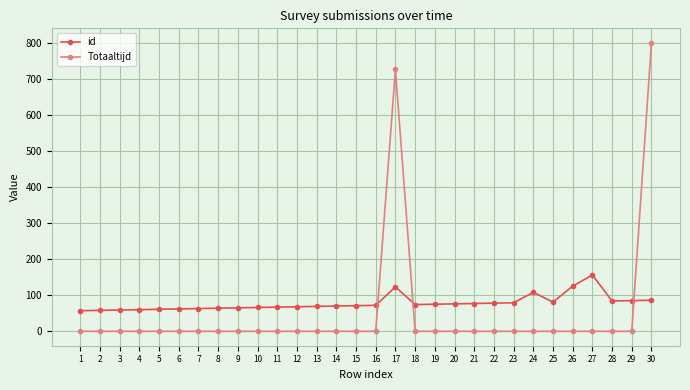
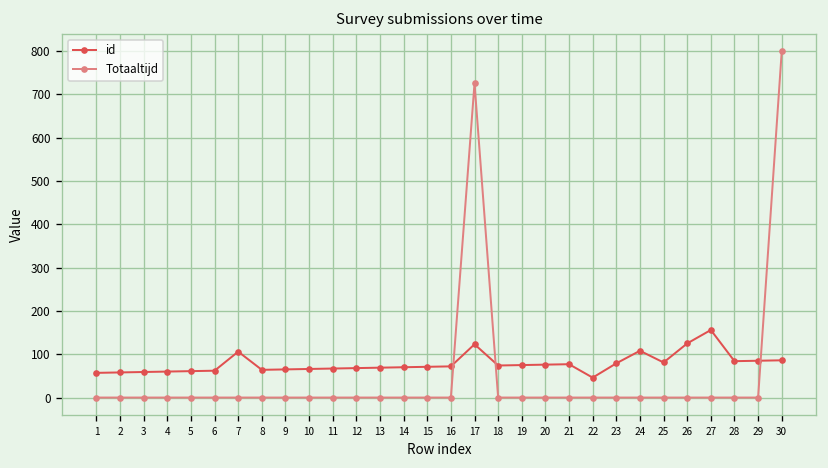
  {
    "id": {
      "1": 60,
      "2": 60,
      "3": 60,
      "4": 60,
      "5": 60,
      "6": 60,
-     "7": 60,
+     "7": 110,
      "8": 60,
      "9": 70,
      "10": 70,
      "11": 70,
      "12": 70,
      "13": 70,
      "14": 70,
      "15": 70,
      "16": 70,
      "17": 120,
      "18": 70,
      "19": 80,
      "20": 80,
      "21": 80,
-     "22": 80,
+     "22": 50,
      "23": 80,
      "24": 110,
      "25": 80,
      "26": 130,
      "27": 160,
      "28": 80,
      "29": 90,
      "30": 90
    },
    "Totaaltijd": {
      "1": 0,
      "2": 0,
      "3": 0,
      "4": 0,
      "5": 0,
      "6": 0,
      "7": 0,
      "8": 0,
      "9": 0,
      "10": 0,
      "11": 0,
      "12": 0,
      "13": 0,
      "14": 0,
      "15": 0,
      "16": 0,
      "17": 730,
      "18": 0,
      "19": 0,
      "20": 0,
      "21": 0,
      "22": 0,
      "23": 0,
      "24": 0,
      "25": 0,
      "26": 0,
      "27": 0,
      "28": 0,
      "29": 0,
      "30": 800
    }
  }
